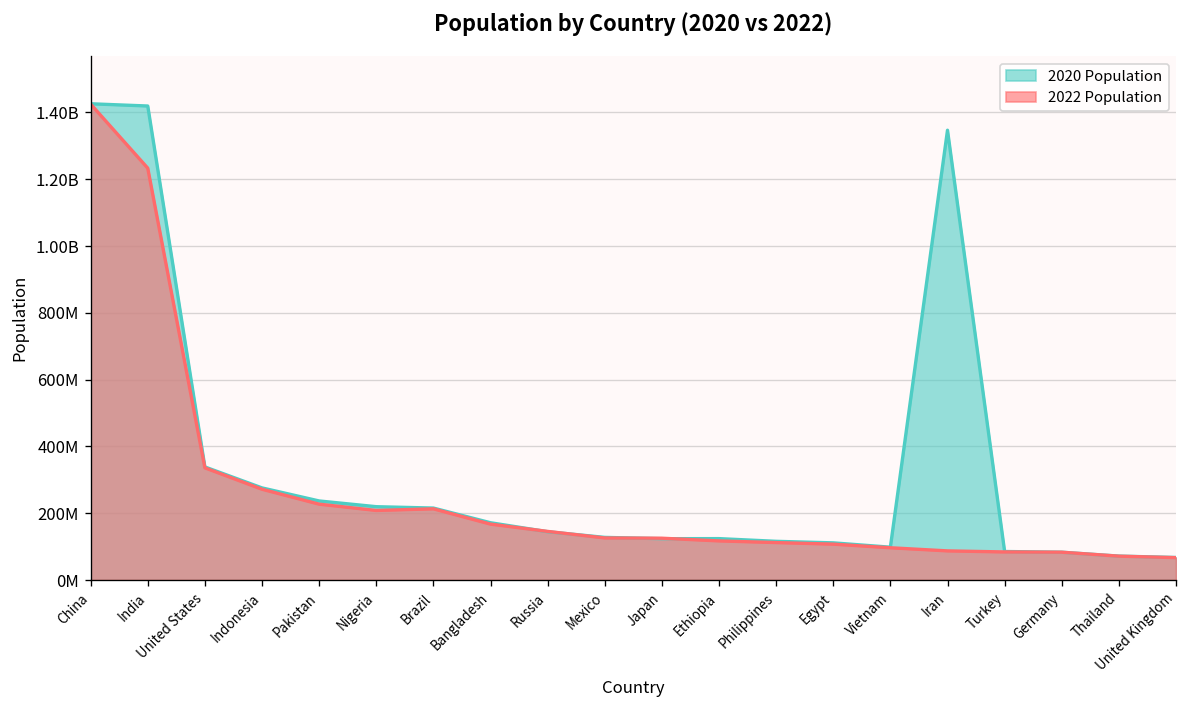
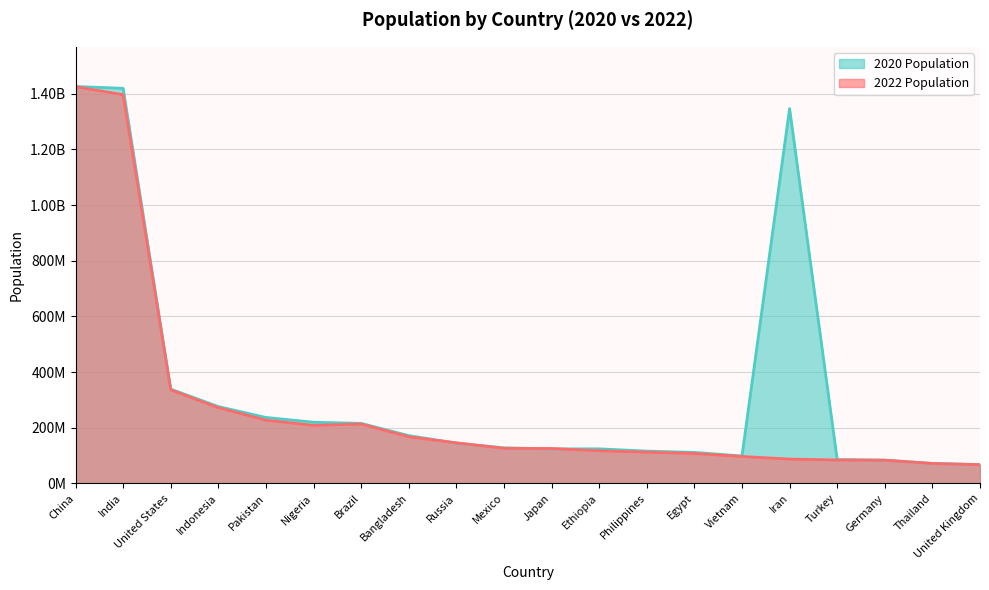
  {
    "2020 Population": {
      "India": 1420000000,
      "Pakistan": 240000000,
      "Nigeria": 220000000,
      "Iran": 1350000000
    },
    "2022 Population": {
-     "India": 1230000000,
+     "India": 1400000000,
      "Pakistan": 230000000,
      "Nigeria": 210000000,
      "Iran": 90000000
    }
  }
